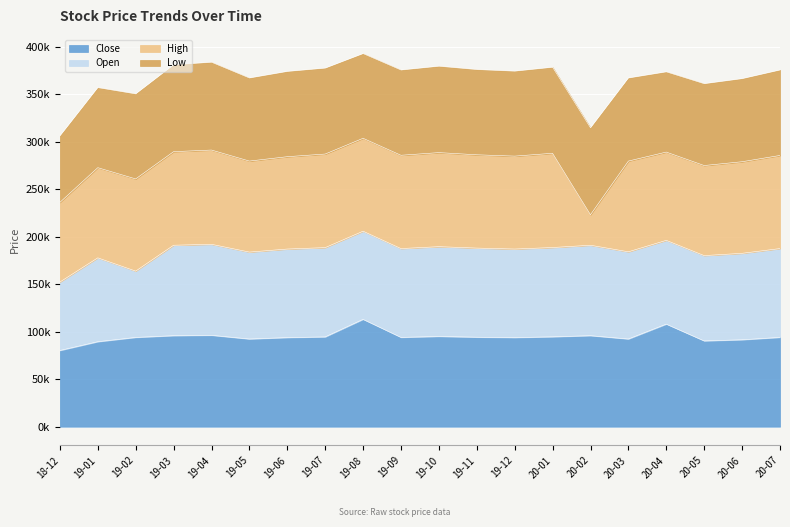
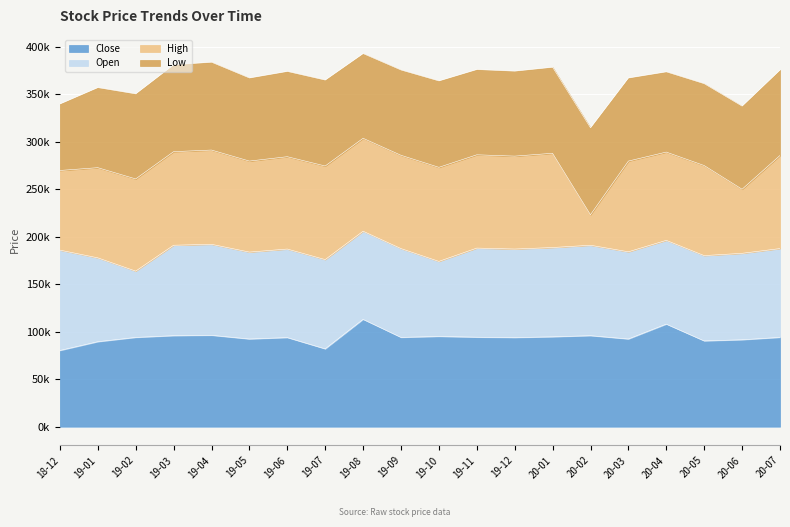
  {
    "Close": {
      "18-12": 80000,
      "19-01": 90000,
      "19-02": 90000,
      "19-03": 100000,
      "19-04": 100000,
      "19-05": 90000,
      "19-06": 90000,
-     "19-07": 90000,
+     "19-07": 80000,
      "19-08": 110000,
      "19-09": 90000,
      "19-10": 100000,
      "19-11": 90000,
      "19-12": 90000,
      "20-01": 90000,
      "20-02": 100000,
      "20-03": 90000,
      "20-04": 110000,
      "20-05": 90000,
      "20-06": 90000,
      "20-07": 90000
    },
    "Open": {
-     "18-12": 70000,
+     "18-12": 110000,
      "19-01": 90000,
      "19-02": 70000,
      "19-03": 100000,
      "19-04": 100000,
      "19-05": 90000,
      "19-06": 90000,
      "19-07": 90000,
      "19-08": 90000,
      "19-09": 90000,
-     "19-10": 90000,
+     "19-10": 80000,
      "19-11": 90000,
      "19-12": 90000,
      "20-01": 90000,
      "20-02": 100000,
      "20-03": 90000,
      "20-04": 90000,
      "20-05": 90000,
      "20-06": 90000,
      "20-07": 90000
    },
    "High": {
      "18-12": 80000,
      "19-01": 90000,
      "19-02": 100000,
      "19-03": 100000,
      "19-04": 100000,
      "19-05": 100000,
      "19-06": 100000,
      "19-07": 100000,
      "19-08": 100000,
      "19-09": 100000,
      "19-10": 100000,
      "19-11": 100000,
      "19-12": 100000,
      "20-01": 100000,
      "20-02": 30000,
      "20-03": 100000,
      "20-04": 90000,
      "20-05": 90000,
-     "20-06": 100000,
+     "20-06": 70000,
      "20-07": 100000
    },
    "Low": {
      "18-12": 70000,
      "19-01": 80000,
      "19-02": 90000,
      "19-04": 90000,
      "19-05": 90000,
      "19-06": 90000,
      "19-07": 90000,
      "19-08": 90000,
      "19-09": 90000,
      "19-10": 90000,
      "19-11": 90000,
      "19-12": 90000,
      "20-01": 90000,
      "20-02": 90000,
      "20-03": 90000,
      "20-04": 80000,
      "20-05": 90000,
      "20-06": 90000,
      "20-07": 90000
    }
  }
